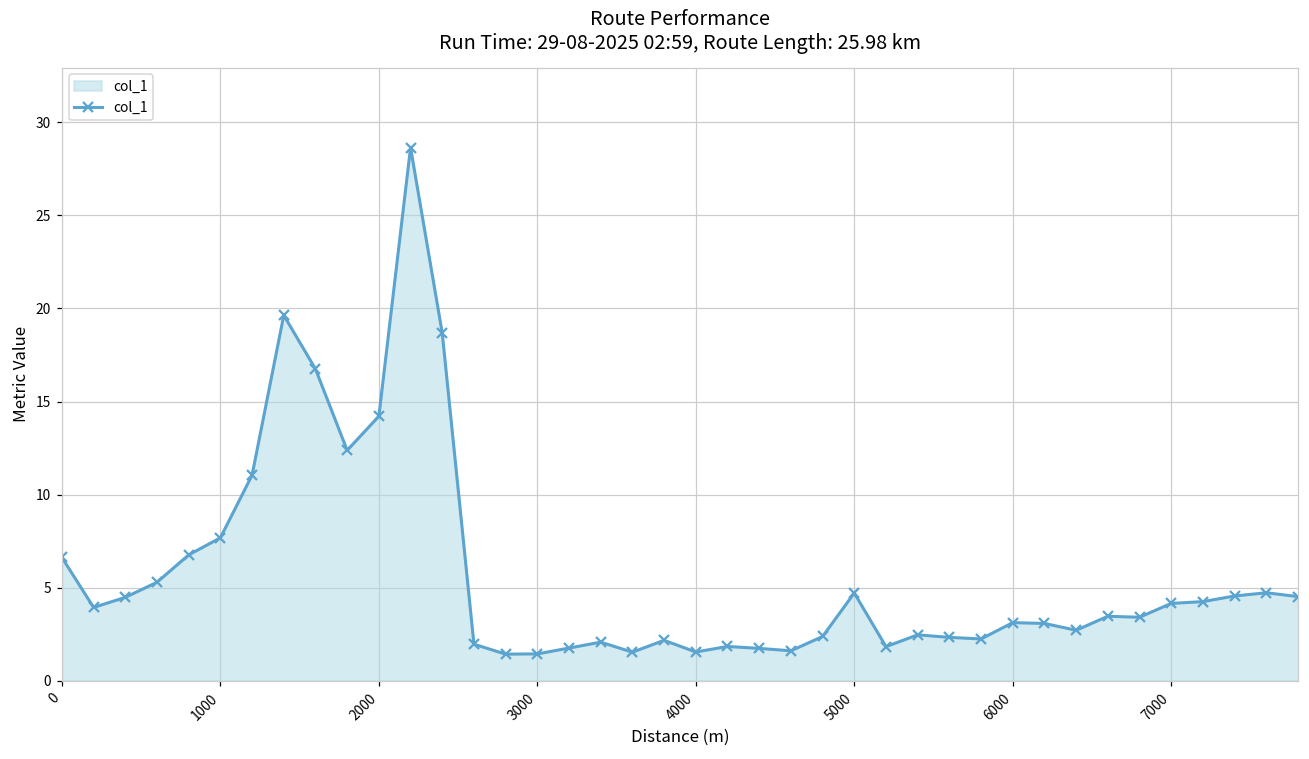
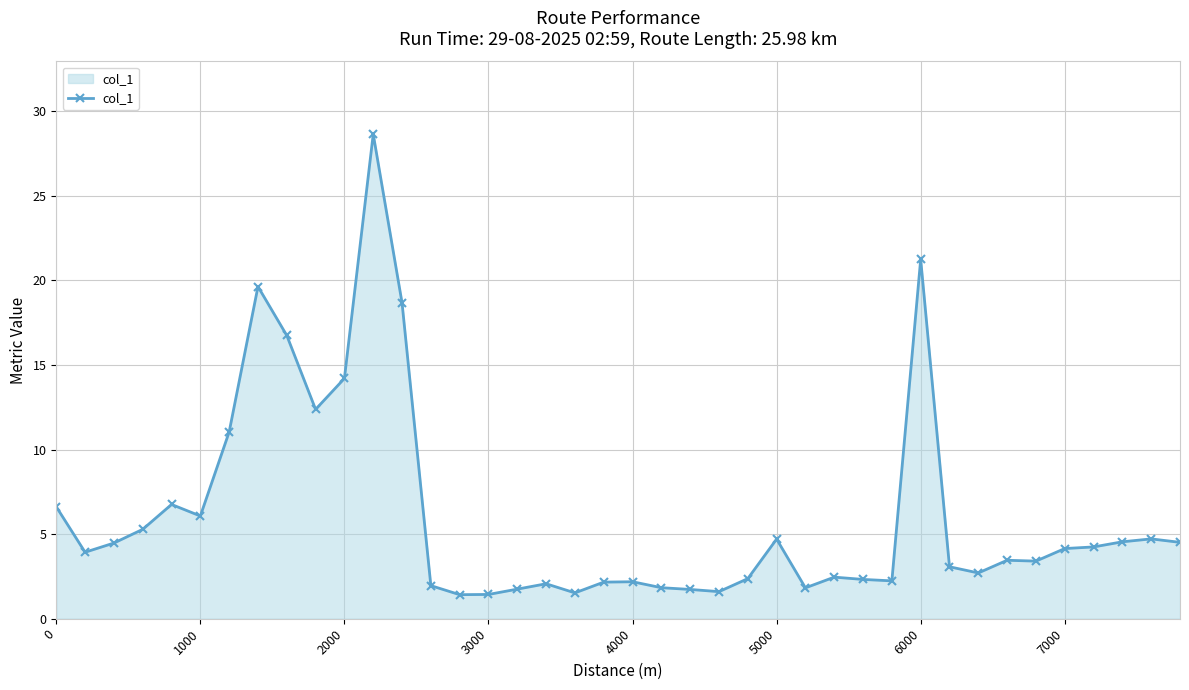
  {
    "0": 6.6,
-   "1000": 7.7,
+   "1000": 6.1,
    "2000": 14.2,
    "3000": 1.4,
-   "4000": 1.5,
+   "4000": 2.2,
    "5000": 4.7,
-   "6000": 3.1,
+   "6000": 21.2,
    "7000": 4.1
  }
